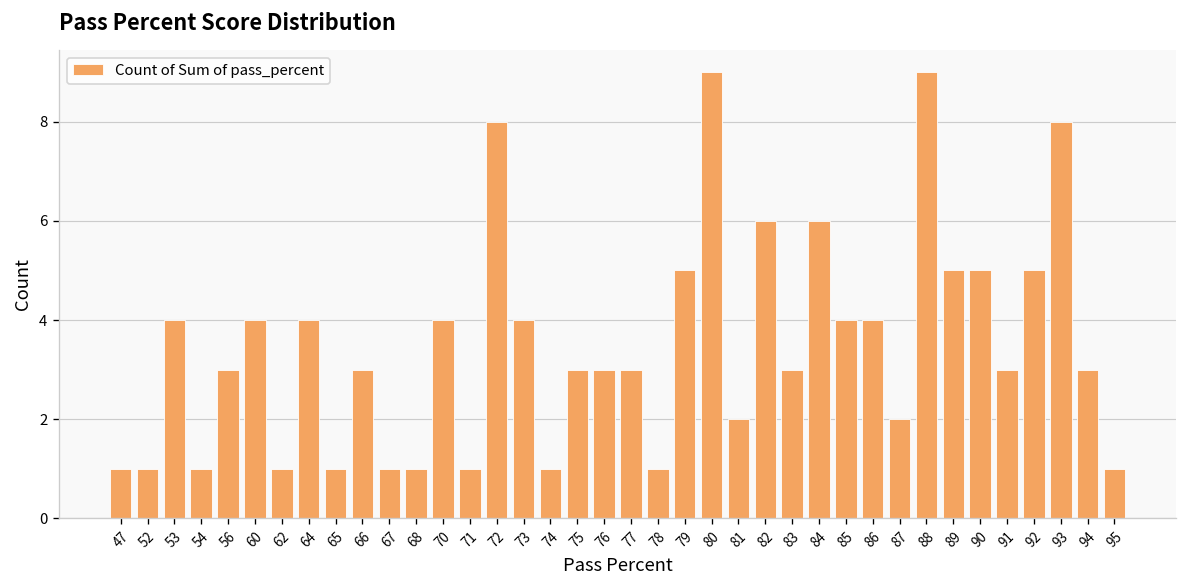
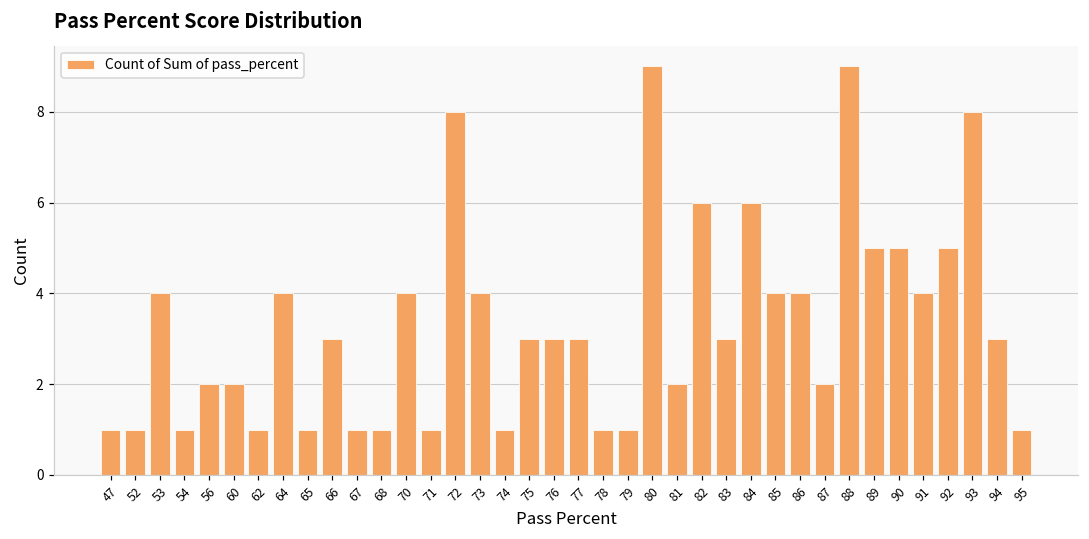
  {
    "47": 1,
    "52": 1,
    "53": 4,
    "54": 1,
-   "56": 3,
-   "60": 4,
+   "56": 2,
+   "60": 2,
    "62": 1,
    "64": 4,
    "65": 1,
    "66": 3,
    "67": 1,
    "68": 1,
    "70": 4,
    "71": 1,
    "72": 8,
    "73": 4,
    "74": 1,
    "75": 3,
    "76": 3,
    "77": 3,
    "78": 1,
-   "79": 5,
+   "79": 1,
    "80": 9,
    "81": 2,
    "82": 6,
    "83": 3,
    "84": 6,
    "85": 4,
    "86": 4,
    "87": 2,
    "88": 9,
    "89": 5,
    "90": 5,
-   "91": 3,
+   "91": 4,
    "92": 5,
    "93": 8,
    "94": 3,
    "95": 1
  }
